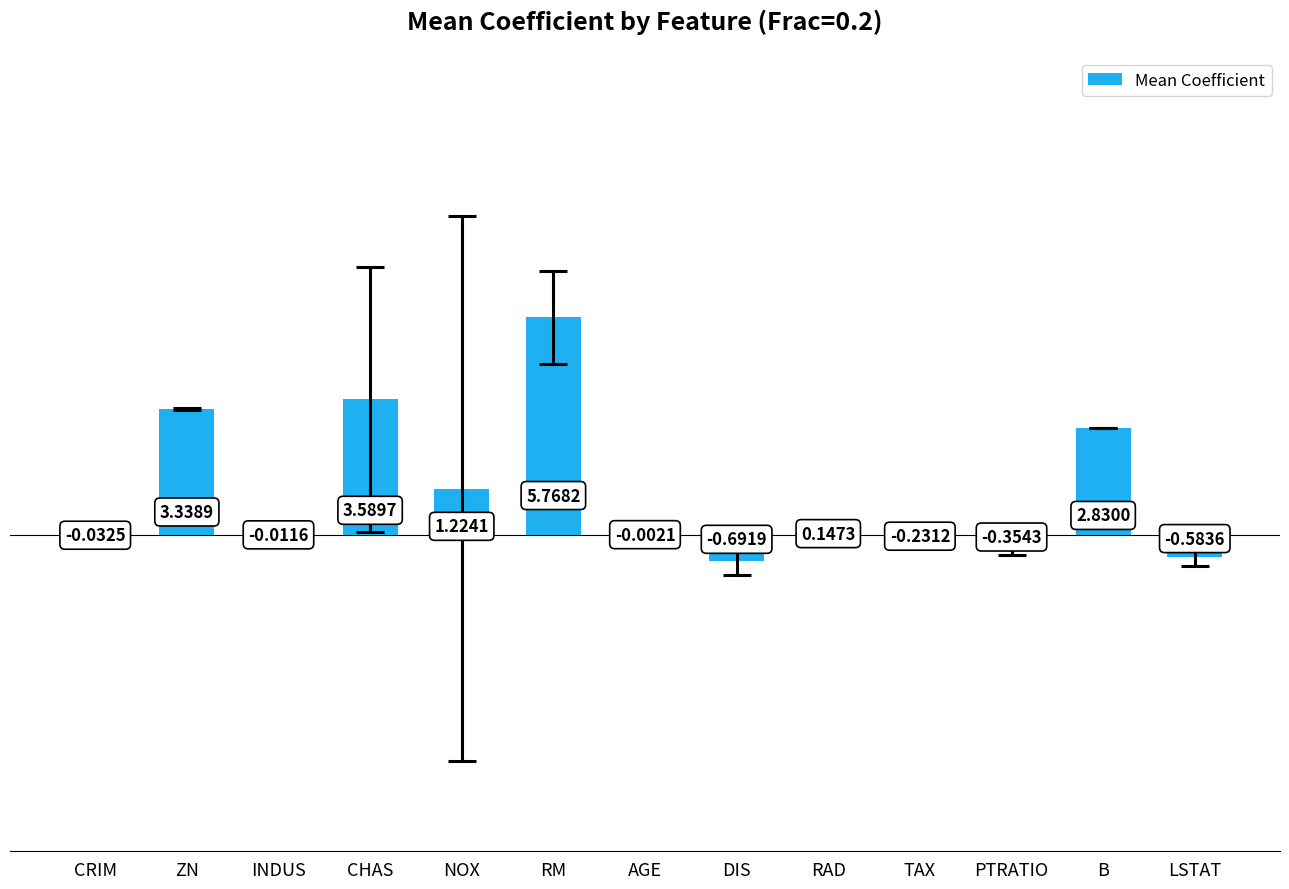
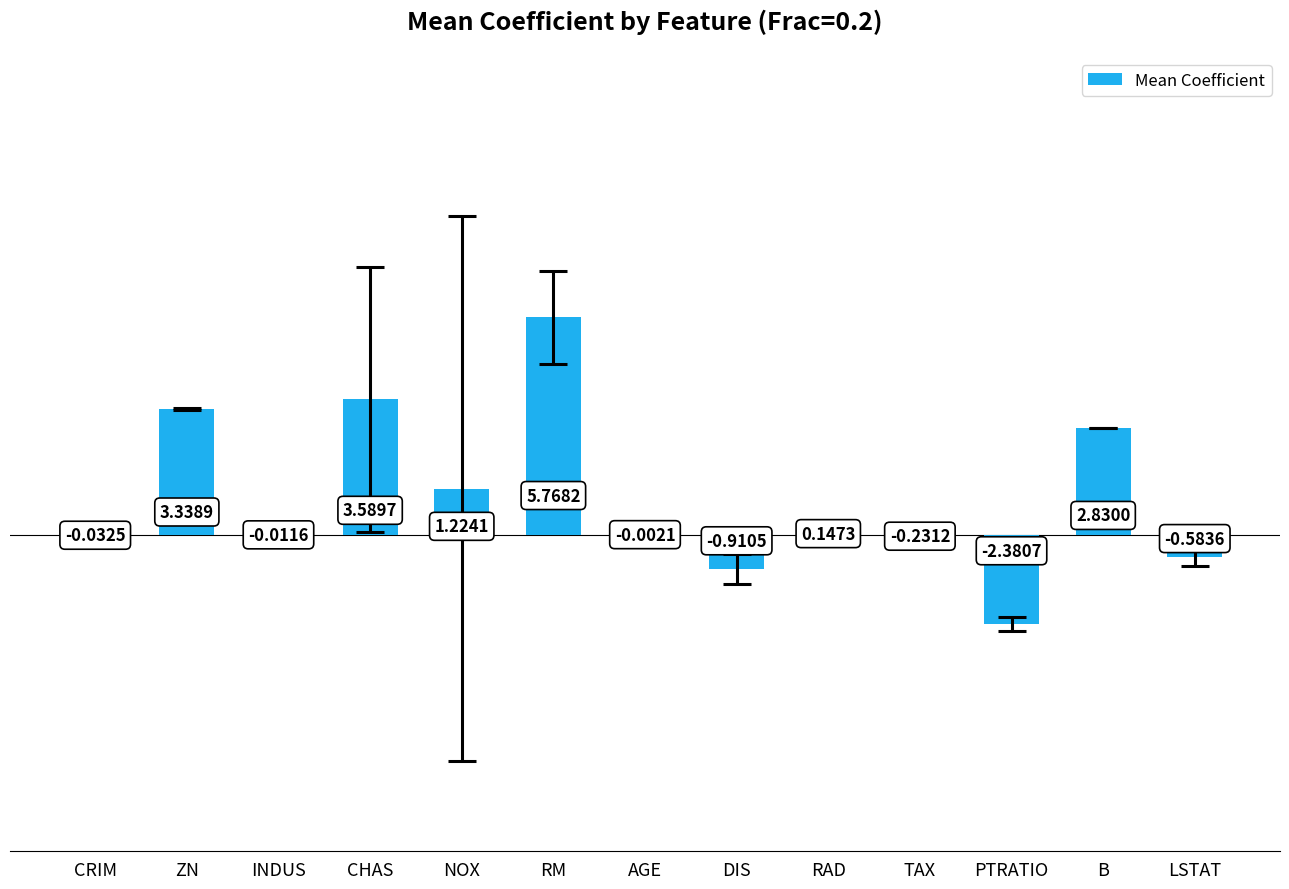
  {
    "Mean Coefficient": {
-     "DIS": -0.6919,
-     "PTRATIO": -0.3543
+     "DIS": -0.9105,
+     "PTRATIO": -2.3807
    }
  }
